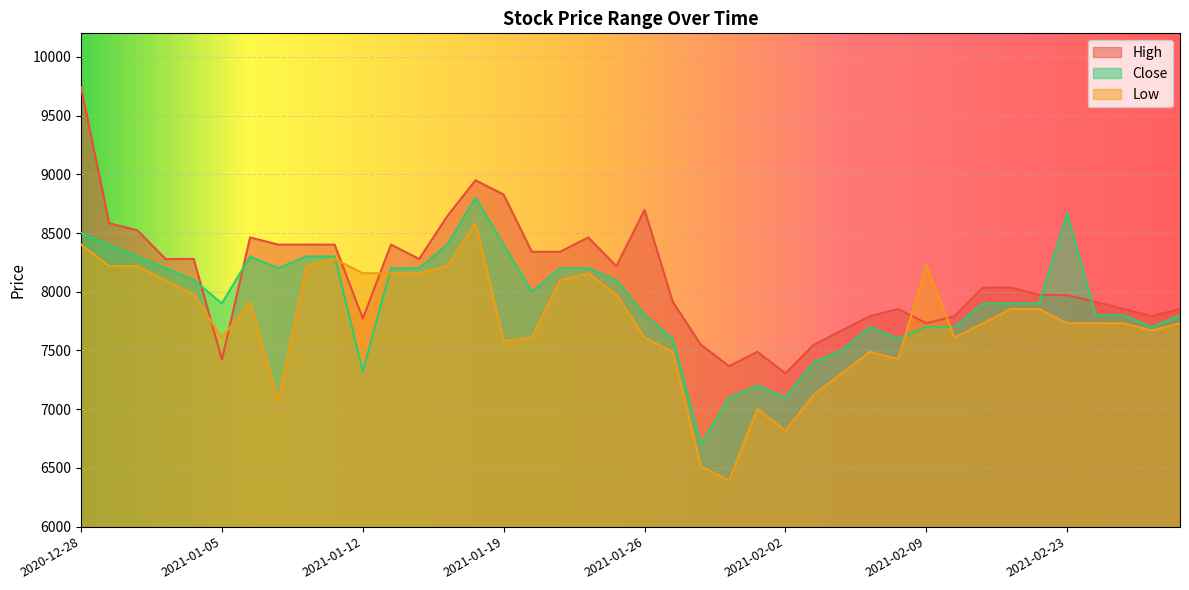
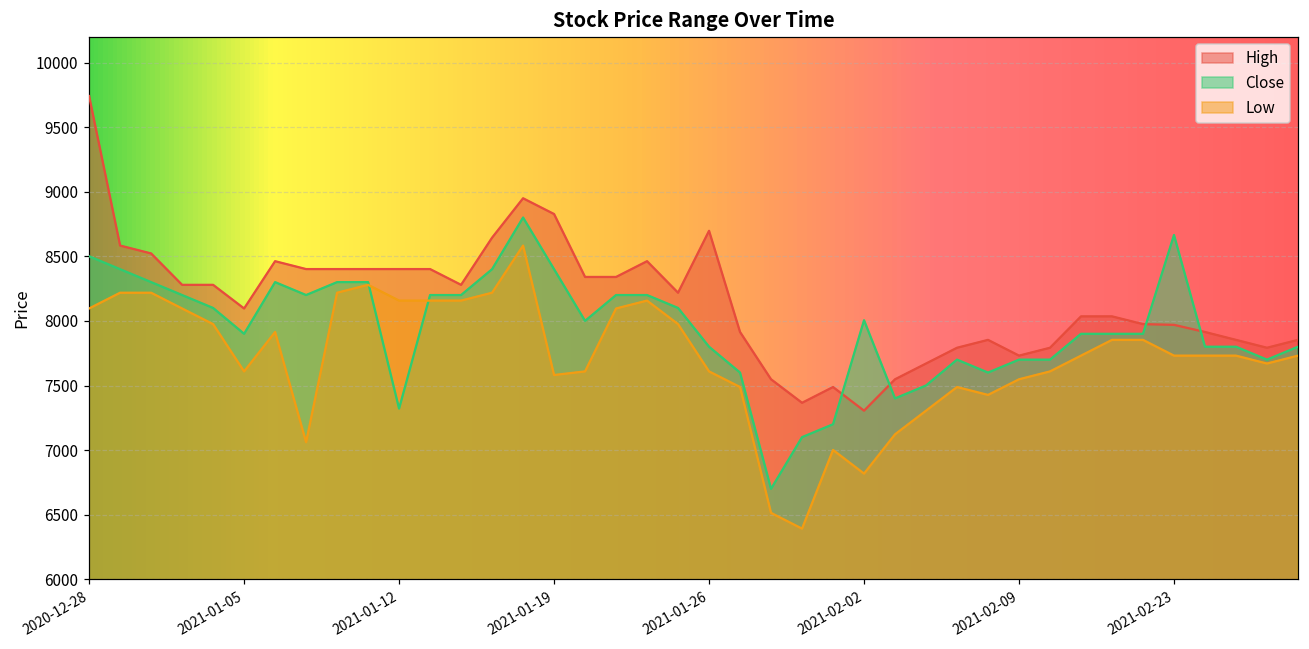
  {
    "High": {
      "2020-12-28": 9740,
-     "2021-01-05": 7420,
-     "2021-01-12": 7770,
+     "2021-01-05": 8100,
+     "2021-01-12": 8400,
      "2021-01-19": 8830,
      "2021-01-26": 8700,
      "2021-02-02": 7310,
      "2021-02-09": 7730,
      "2021-02-23": 7970
    },
    "Close": {
      "2020-12-28": 8500,
      "2021-01-05": 7900,
      "2021-01-12": 7320,
      "2021-01-19": 8400,
      "2021-01-26": 7800,
-     "2021-02-02": 7100,
+     "2021-02-02": 8000,
      "2021-02-09": 7700,
      "2021-02-23": 8660
    },
    "Low": {
-     "2020-12-28": 8400,
+     "2020-12-28": 8100,
      "2021-01-05": 7610,
      "2021-01-12": 8160,
      "2021-01-19": 7580,
      "2021-01-26": 7610,
      "2021-02-02": 6820,
-     "2021-02-09": 8220,
+     "2021-02-09": 7550,
      "2021-02-23": 7730
    }
  }
